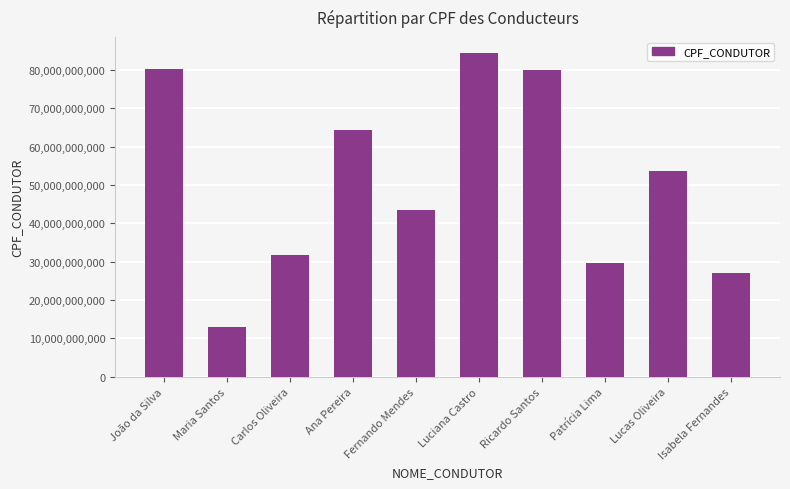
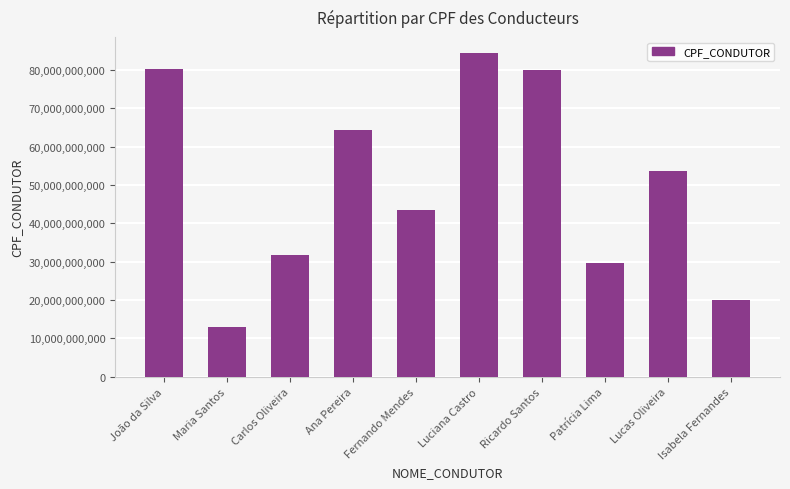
  {
    "João da Silva": "80,000,000,000",
    "Maria Santos": "13,000,000,000",
    "Carlos Oliveira": "32,000,000,000",
    "Ana Pereira": "64,000,000,000",
    "Fernando Mendes": "43,000,000,000",
    "Luciana Castro": "84,000,000,000",
    "Ricardo Santos": "80,000,000,000",
    "Patrícia Lima": "30,000,000,000",
    "Lucas Oliveira": "54,000,000,000",
-   "Isabela Fernandes": "27,000,000,000"
+   "Isabela Fernandes": "20,000,000,000"
  }
